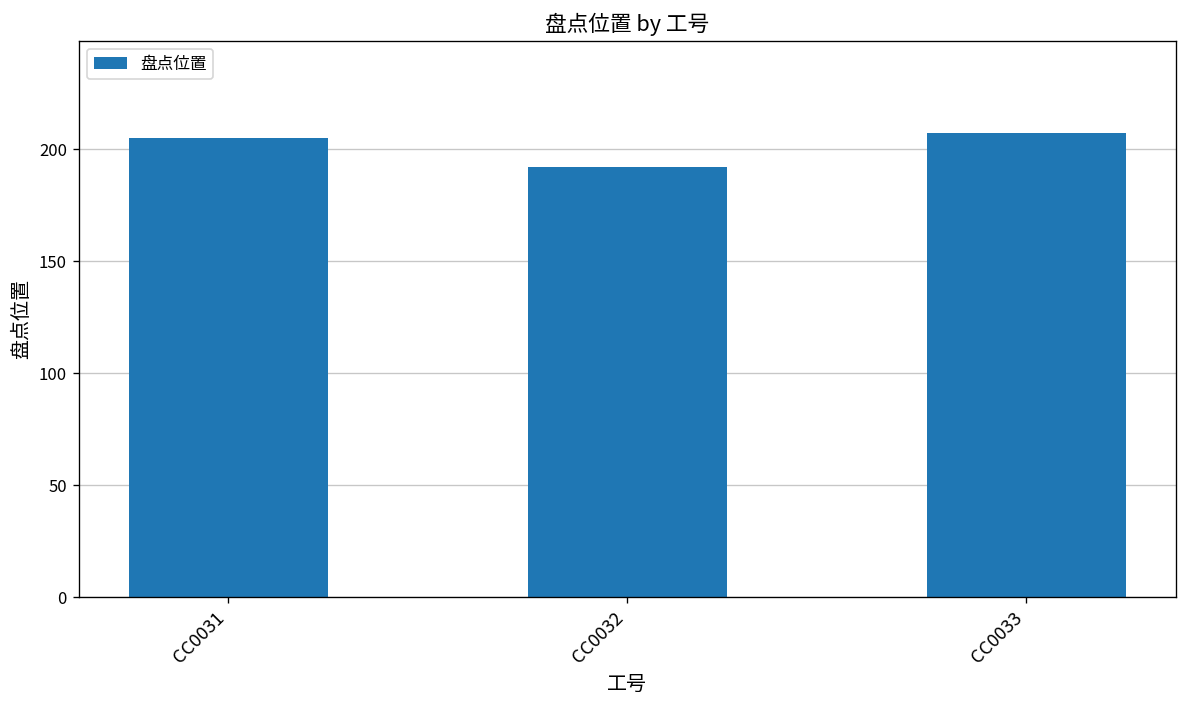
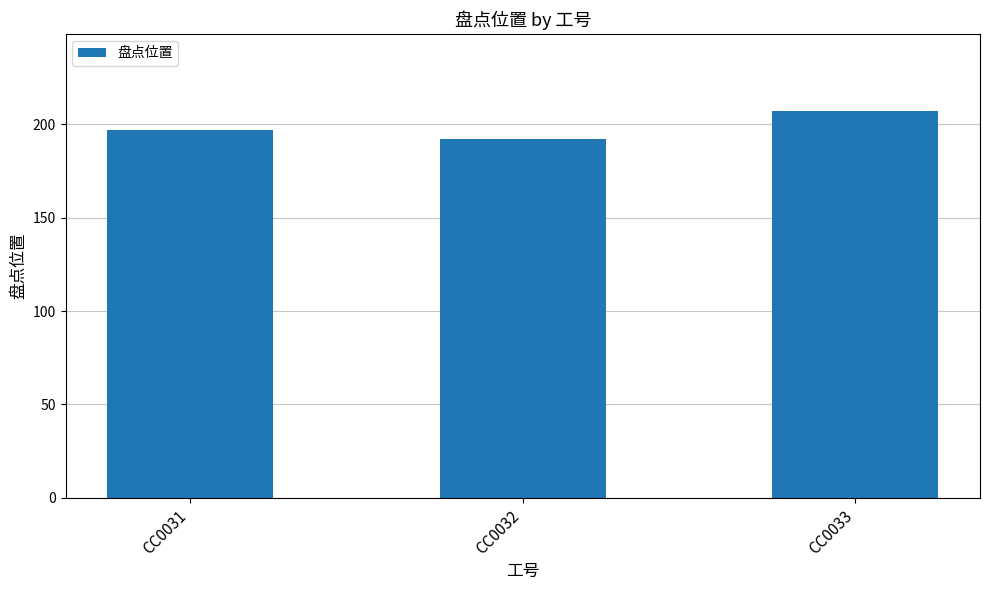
  {
-   "CC0031": 205,
+   "CC0031": 197,
    "CC0032": 192,
    "CC0033": 207
  }
